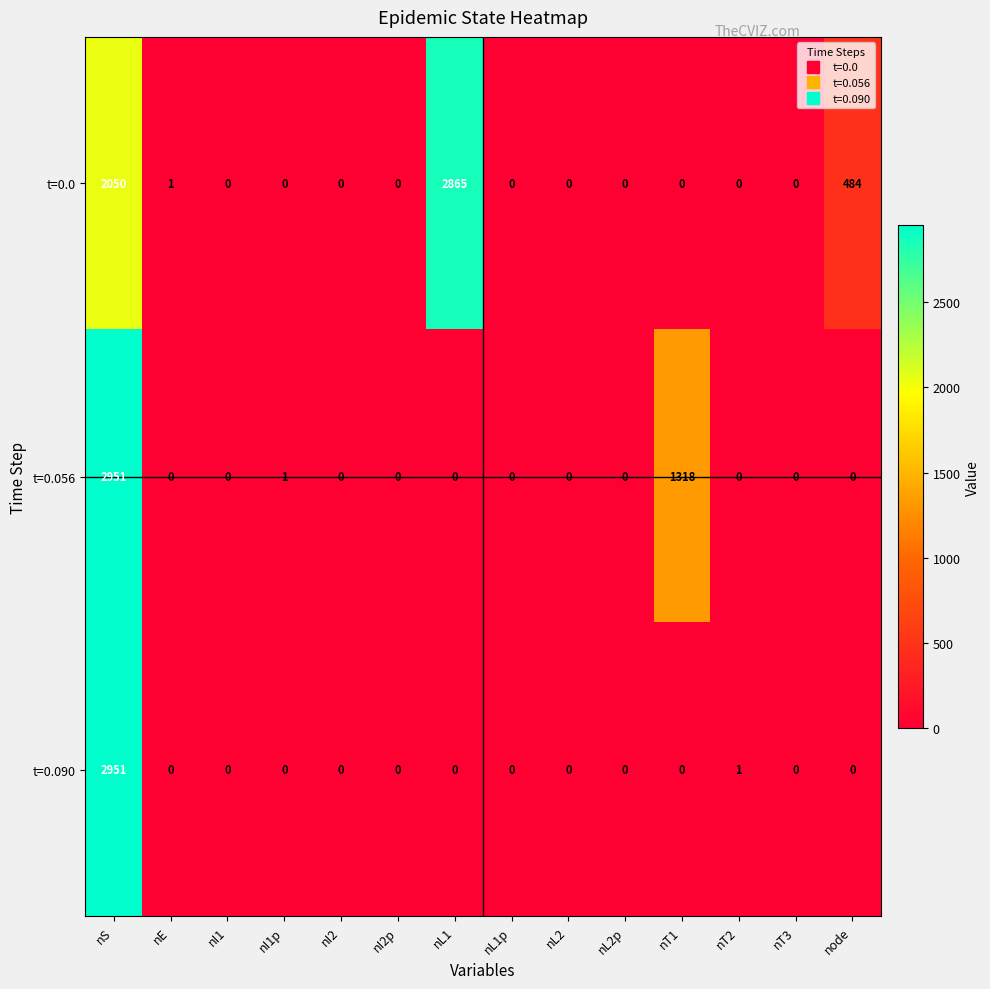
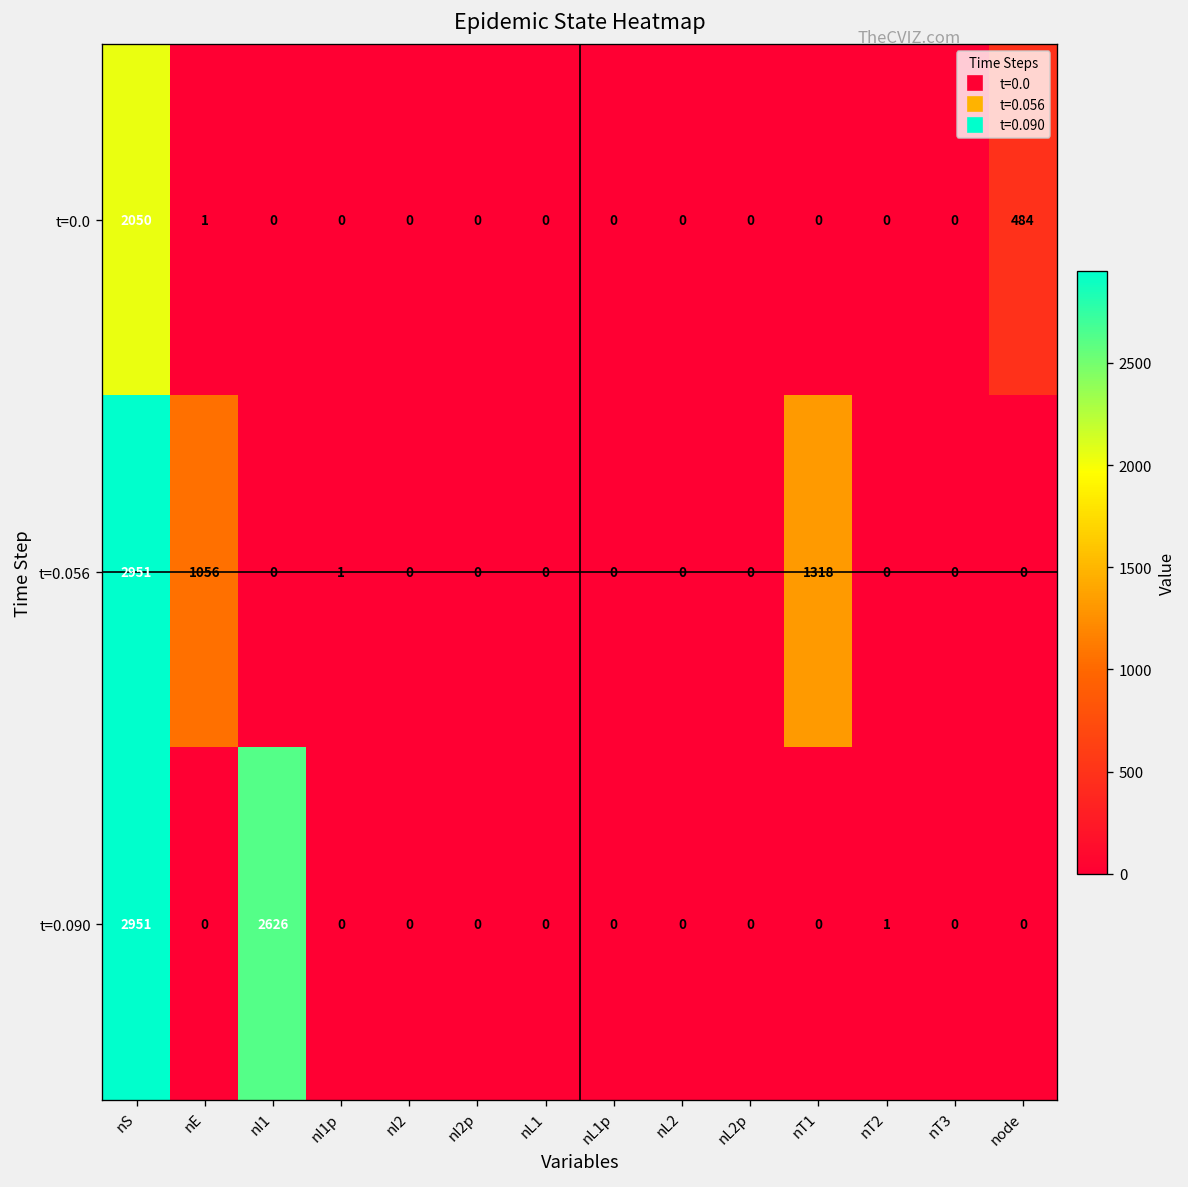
  {
    "t=0.0": {
      "nS": 2050,
      "nE": 1,
      "nI1": 0,
      "nI1p": 0,
      "nI2": 0,
      "nI2p": 0,
-     "nL1": 2865,
+     "nL1": 0,
      "nL1p": 0,
      "nL2": 0,
      "nL2p": 0,
      "nT1": 0,
      "nT2": 0,
      "nT3": 0,
      "node": 484
    },
    "t=0.056": {
      "nS": 2951,
-     "nE": 0,
+     "nE": 1056,
      "nI1": 0,
      "nI1p": 1,
      "nI2": 0,
      "nI2p": 0,
      "nL1": 0,
      "nL1p": 0,
      "nL2": 0,
      "nL2p": 0,
      "nT1": 1318,
      "nT2": 0,
      "nT3": 0,
      "node": 0
    },
    "t=0.090": {
      "nS": 2951,
      "nE": 0,
-     "nI1": 0,
+     "nI1": 2626,
      "nI1p": 0,
      "nI2": 0,
      "nI2p": 0,
      "nL1": 0,
      "nL1p": 0,
      "nL2": 0,
      "nL2p": 0,
      "nT1": 0,
      "nT2": 1,
      "nT3": 0,
      "node": 0
    }
  }
